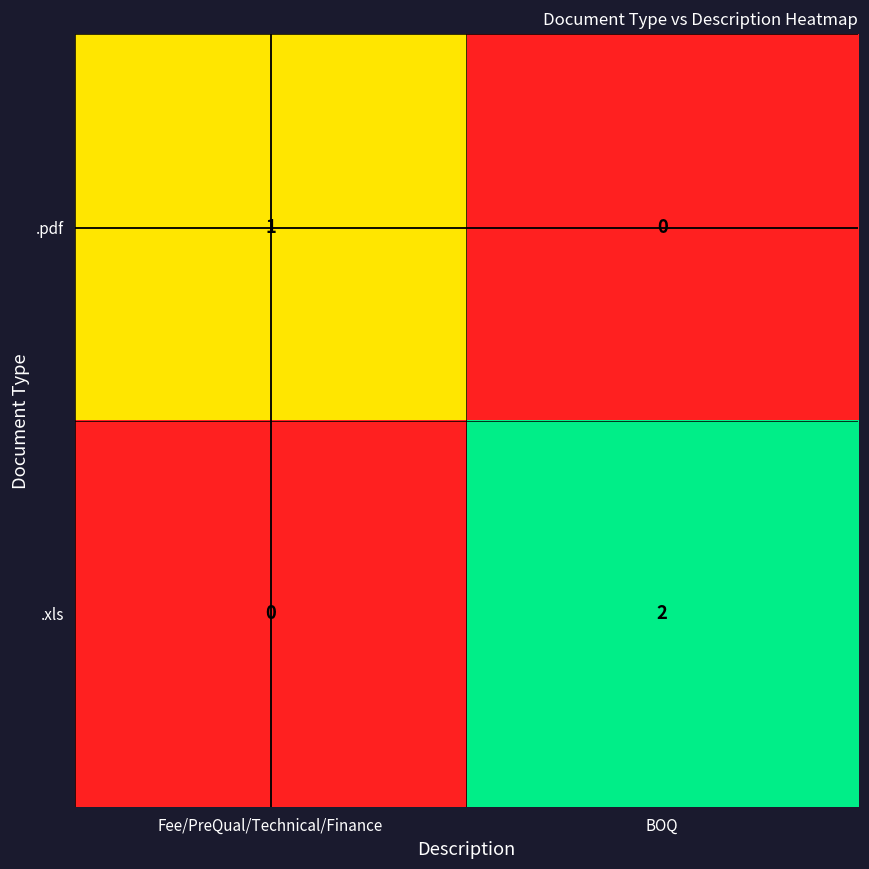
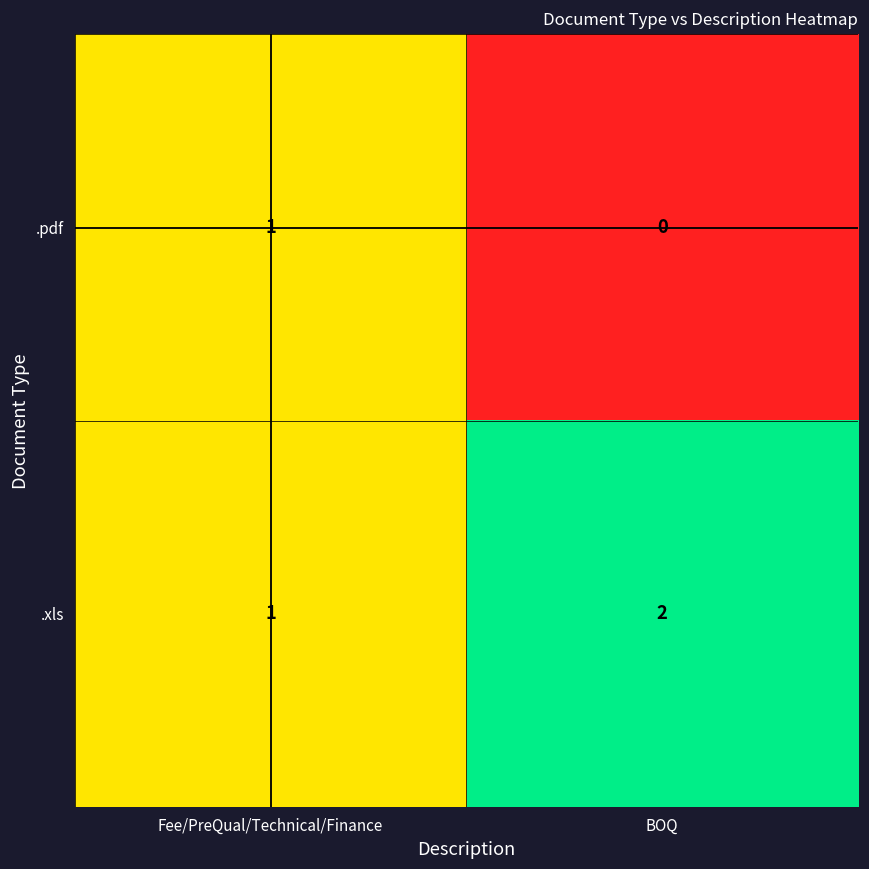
  {
    ".pdf": {
      "Fee/PreQual/Technical/Finance": 1,
      "BOQ": 0
    },
    ".xls": {
-     "Fee/PreQual/Technical/Finance": 0,
+     "Fee/PreQual/Technical/Finance": 1,
      "BOQ": 2
    }
  }
